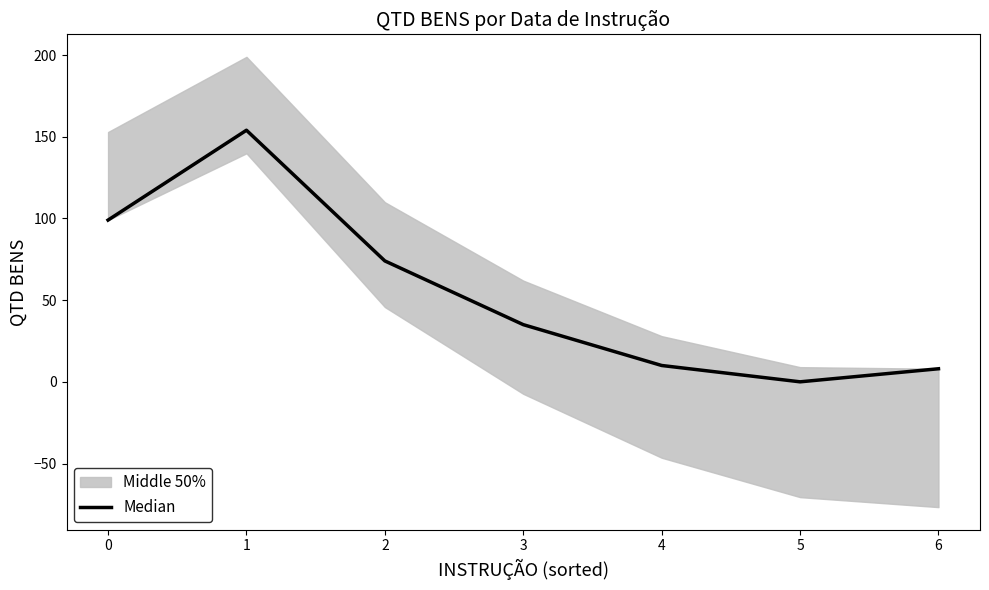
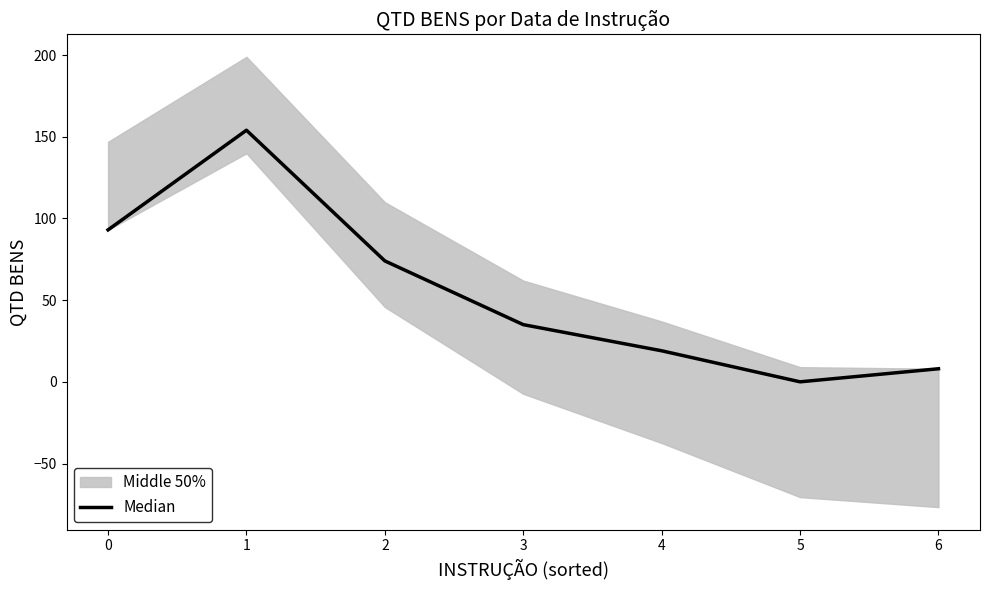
  {
    "Median": {
-     "0": 99,
+     "0": 93,
      "1": 154,
      "2": 74,
      "3": 35,
-     "4": 10,
+     "4": 19,
      "5": 0
    }
  }
